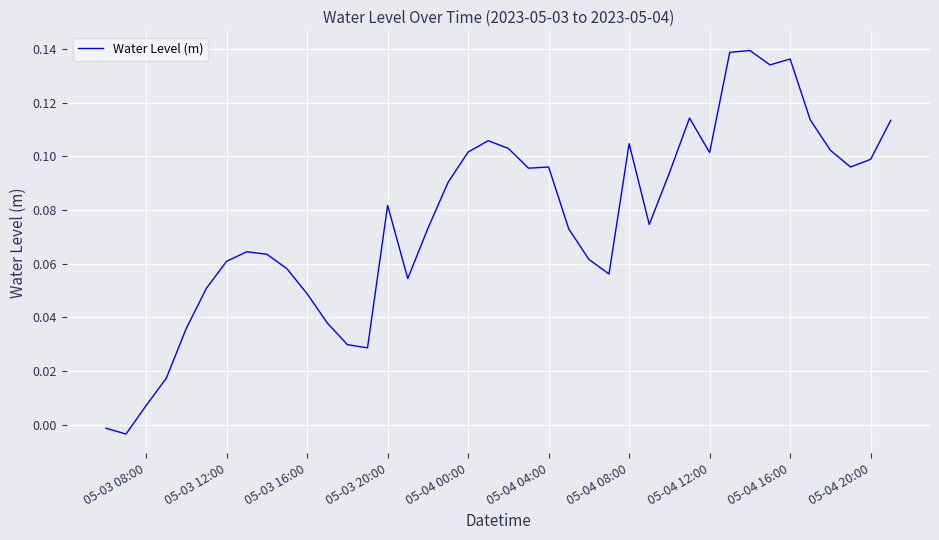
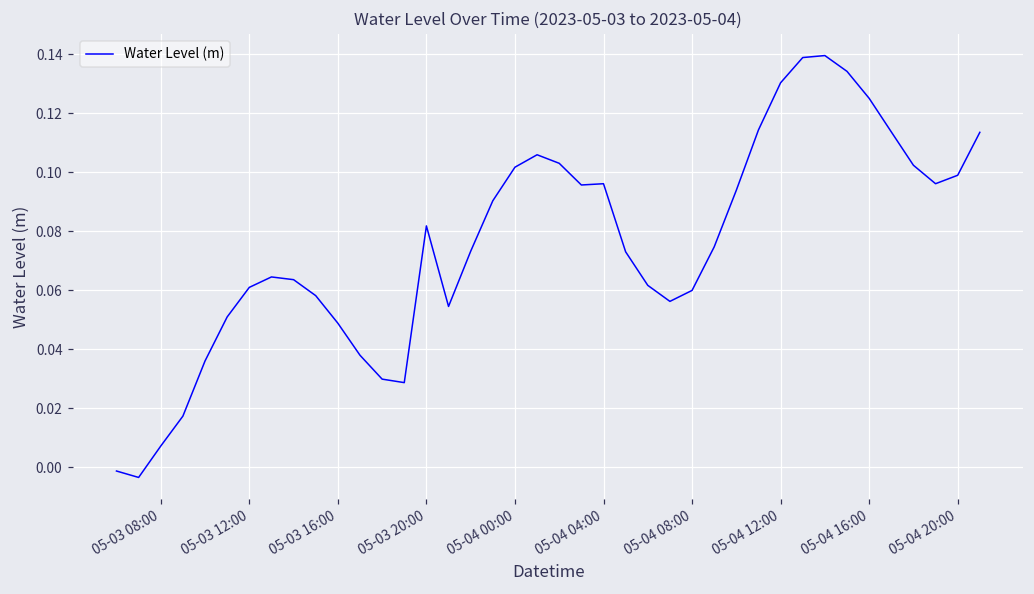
  {
    "05-03 08:00": 0.007,
    "05-03 12:00": 0.061,
    "05-03 16:00": 0.049,
    "05-03 20:00": 0.082,
    "05-04 00:00": 0.102,
    "05-04 04:00": 0.096,
-   "05-04 08:00": 0.105,
-   "05-04 12:00": 0.101,
-   "05-04 16:00": 0.136,
+   "05-04 08:00": 0.060,
+   "05-04 12:00": 0.130,
+   "05-04 16:00": 0.125,
    "05-04 20:00": 0.099
  }
